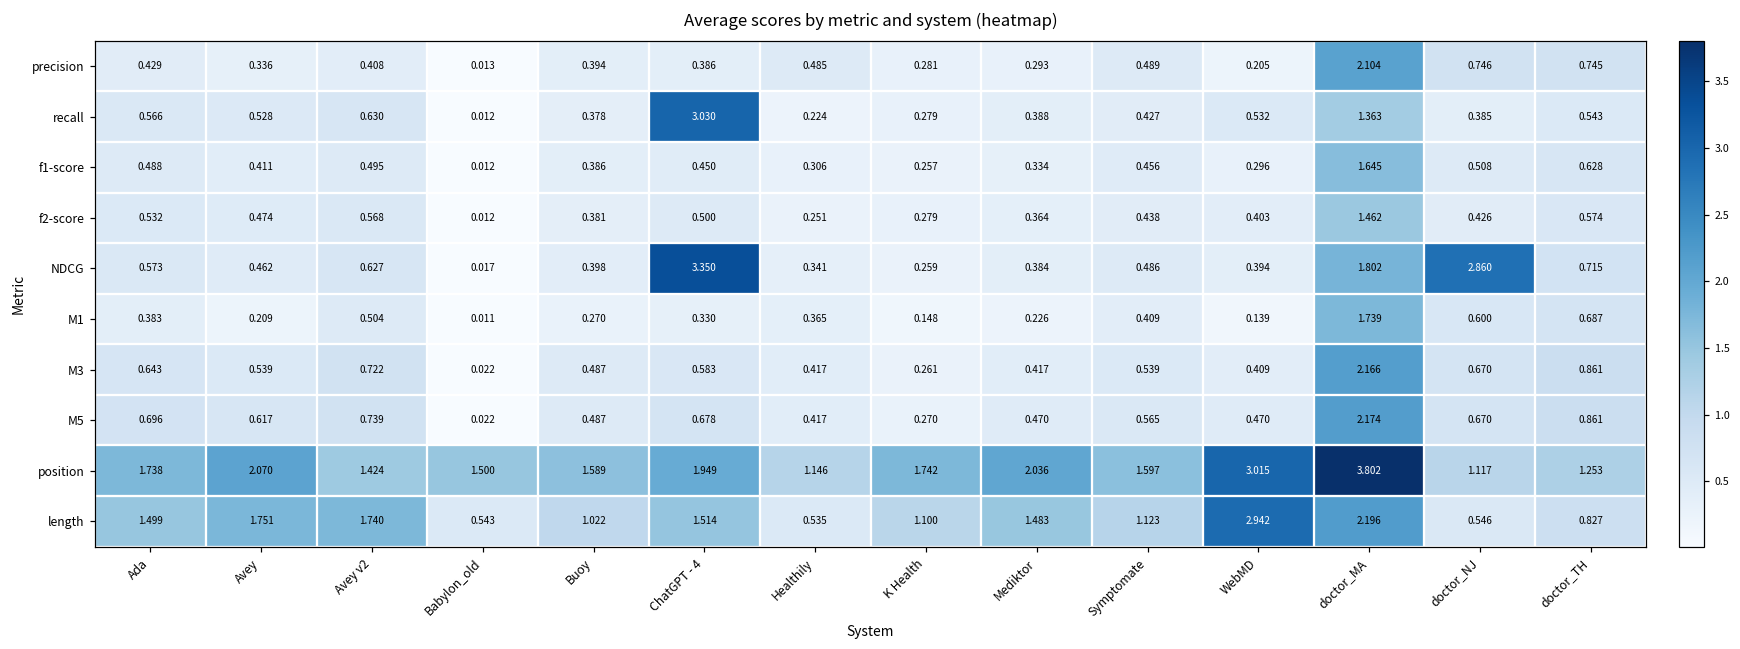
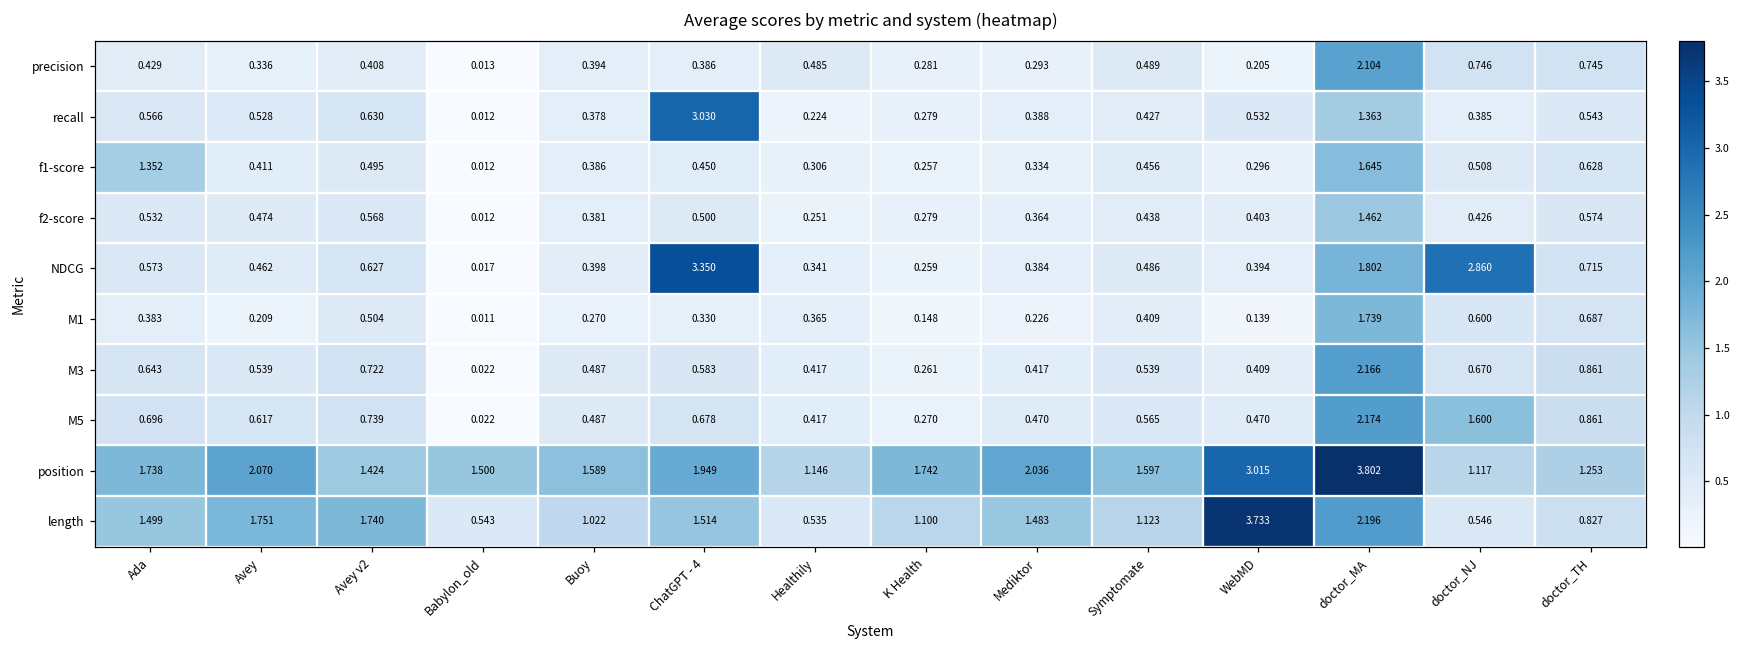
  {
    "precision": {
      "Ada": 0.429,
      "Avey": 0.336,
      "Avey v2": 0.408,
      "Babylon_old": 0.013,
      "Buoy": 0.394,
      "ChatGPT - 4": 0.386,
      "Healthily": 0.485,
      "K Health": 0.281,
      "Mediktor": 0.293,
      "Symptomate": 0.489,
      "WebMD": 0.205,
      "doctor_MA": 2.104,
      "doctor_NJ": 0.746,
      "doctor_TH": 0.745
    },
    "recall": {
      "Ada": 0.566,
      "Avey": 0.528,
      "Avey v2": 0.630,
      "Babylon_old": 0.012,
      "Buoy": 0.378,
      "ChatGPT - 4": 3.030,
      "Healthily": 0.224,
      "K Health": 0.279,
      "Mediktor": 0.388,
      "Symptomate": 0.427,
      "WebMD": 0.532,
      "doctor_MA": 1.363,
      "doctor_NJ": 0.385,
      "doctor_TH": 0.543
    },
    "f1-score": {
-     "Ada": 0.488,
+     "Ada": 1.352,
      "Avey": 0.411,
      "Avey v2": 0.495,
      "Babylon_old": 0.012,
      "Buoy": 0.386,
      "ChatGPT - 4": 0.450,
      "Healthily": 0.306,
      "K Health": 0.257,
      "Mediktor": 0.334,
      "Symptomate": 0.456,
      "WebMD": 0.296,
      "doctor_MA": 1.645,
      "doctor_NJ": 0.508,
      "doctor_TH": 0.628
    },
    "f2-score": {
      "Ada": 0.532,
      "Avey": 0.474,
      "Avey v2": 0.568,
      "Babylon_old": 0.012,
      "Buoy": 0.381,
      "ChatGPT - 4": 0.500,
      "Healthily": 0.251,
      "K Health": 0.279,
      "Mediktor": 0.364,
      "Symptomate": 0.438,
      "WebMD": 0.403,
      "doctor_MA": 1.462,
      "doctor_NJ": 0.426,
      "doctor_TH": 0.574
    },
    "NDCG": {
      "Ada": 0.573,
      "Avey": 0.462,
      "Avey v2": 0.627,
      "Babylon_old": 0.017,
      "Buoy": 0.398,
      "ChatGPT - 4": 3.350,
      "Healthily": 0.341,
      "K Health": 0.259,
      "Mediktor": 0.384,
      "Symptomate": 0.486,
      "WebMD": 0.394,
      "doctor_MA": 1.802,
      "doctor_NJ": 2.860,
      "doctor_TH": 0.715
    },
    "M1": {
      "Ada": 0.383,
      "Avey": 0.209,
      "Avey v2": 0.504,
      "Babylon_old": 0.011,
      "Buoy": 0.270,
      "ChatGPT - 4": 0.330,
      "Healthily": 0.365,
      "K Health": 0.148,
      "Mediktor": 0.226,
      "Symptomate": 0.409,
      "WebMD": 0.139,
      "doctor_MA": 1.739,
      "doctor_NJ": 0.600,
      "doctor_TH": 0.687
    },
    "M3": {
      "Ada": 0.643,
      "Avey": 0.539,
      "Avey v2": 0.722,
      "Babylon_old": 0.022,
      "Buoy": 0.487,
      "ChatGPT - 4": 0.583,
      "Healthily": 0.417,
      "K Health": 0.261,
      "Mediktor": 0.417,
      "Symptomate": 0.539,
      "WebMD": 0.409,
      "doctor_MA": 2.166,
      "doctor_NJ": 0.670,
      "doctor_TH": 0.861
    },
    "M5": {
      "Ada": 0.696,
      "Avey": 0.617,
      "Avey v2": 0.739,
      "Babylon_old": 0.022,
      "Buoy": 0.487,
      "ChatGPT - 4": 0.678,
      "Healthily": 0.417,
      "K Health": 0.270,
      "Mediktor": 0.470,
      "Symptomate": 0.565,
      "WebMD": 0.470,
      "doctor_MA": 2.174,
-     "doctor_NJ": 0.670,
+     "doctor_NJ": 1.600,
      "doctor_TH": 0.861
    },
    "position": {
      "Ada": 1.738,
      "Avey": 2.070,
      "Avey v2": 1.424,
      "Babylon_old": 1.500,
      "Buoy": 1.589,
      "ChatGPT - 4": 1.949,
      "Healthily": 1.146,
      "K Health": 1.742,
      "Mediktor": 2.036,
      "Symptomate": 1.597,
      "WebMD": 3.015,
      "doctor_MA": 3.802,
      "doctor_NJ": 1.117,
      "doctor_TH": 1.253
    },
    "length": {
      "Ada": 1.499,
      "Avey": 1.751,
      "Avey v2": 1.740,
      "Babylon_old": 0.543,
      "Buoy": 1.022,
      "ChatGPT - 4": 1.514,
      "Healthily": 0.535,
      "K Health": 1.100,
      "Mediktor": 1.483,
      "Symptomate": 1.123,
-     "WebMD": 2.942,
+     "WebMD": 3.733,
      "doctor_MA": 2.196,
      "doctor_NJ": 0.546,
      "doctor_TH": 0.827
    }
  }
